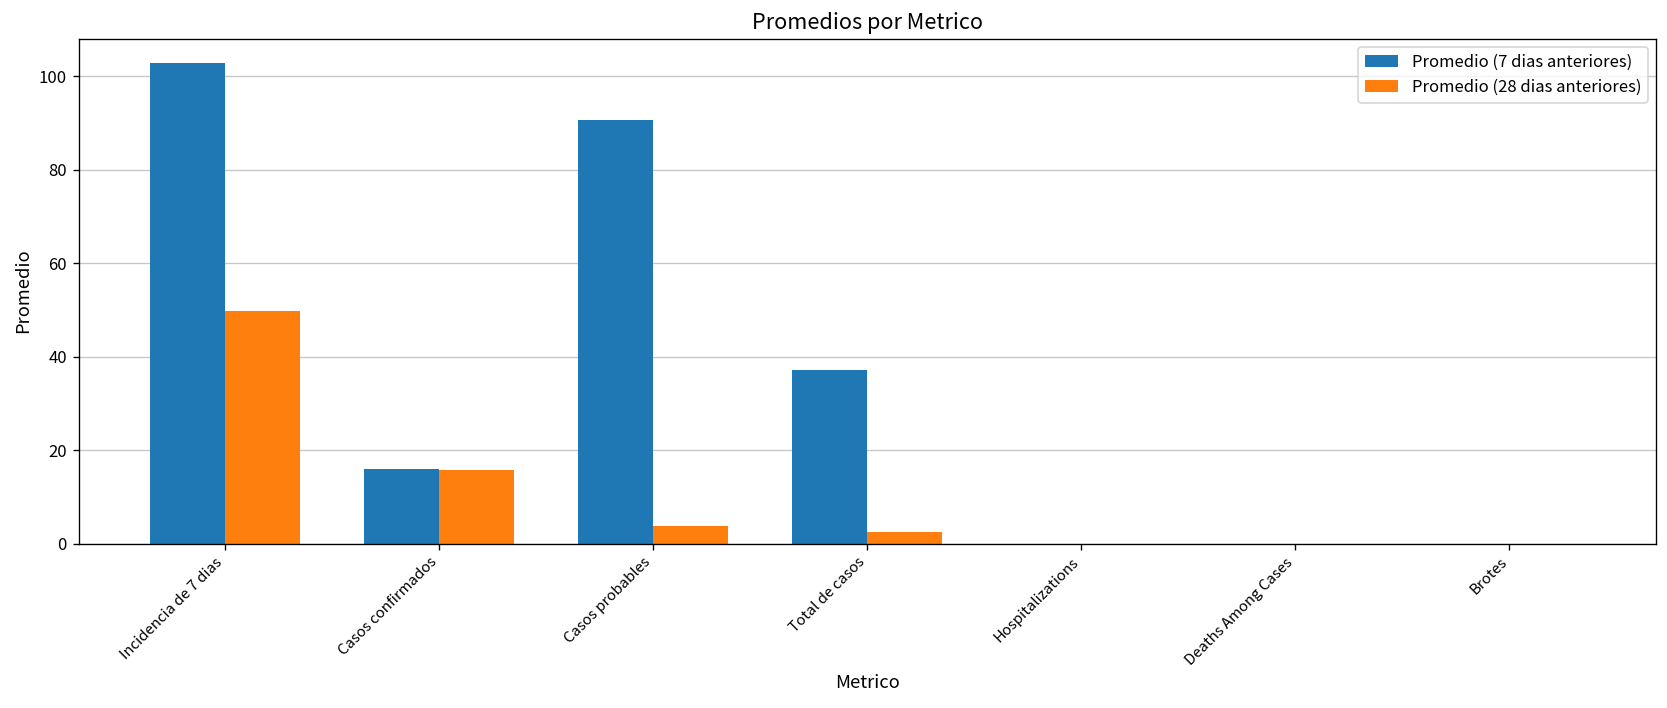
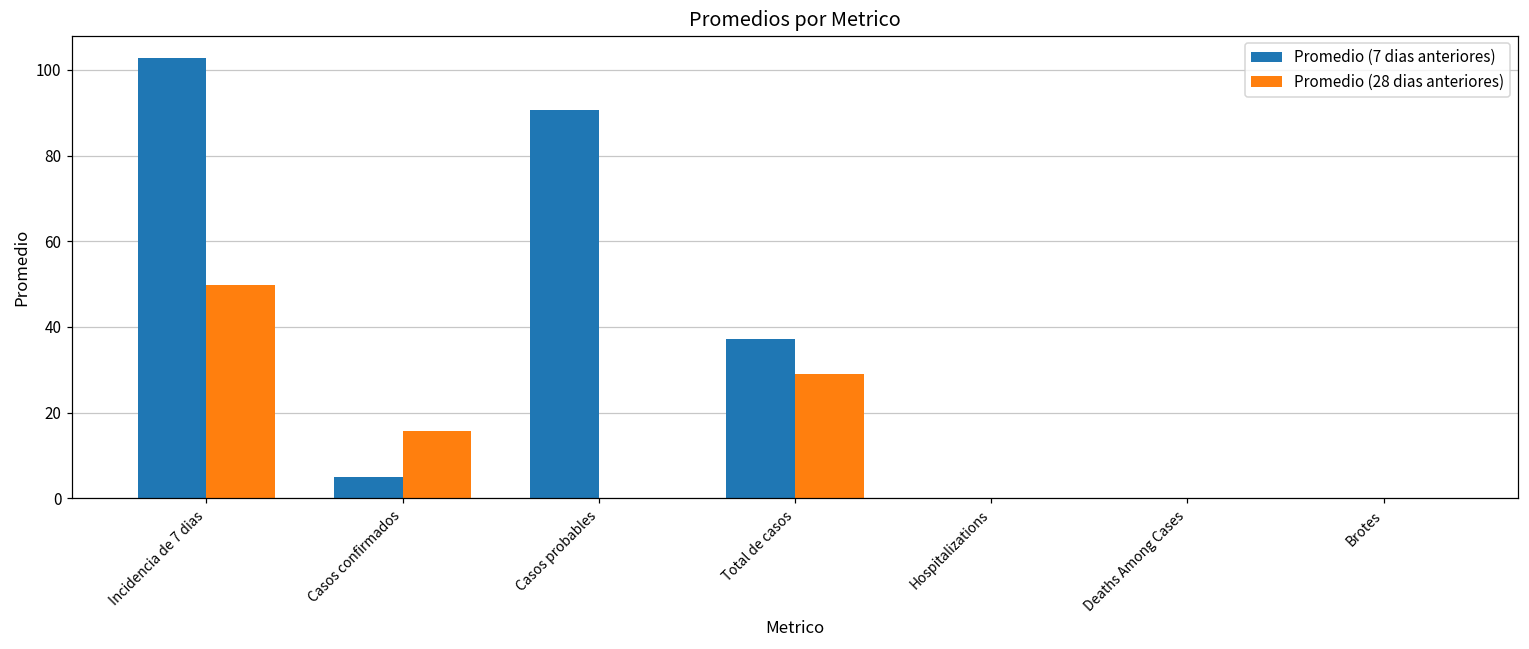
  {
    "Promedio (7 dias anteriores)": {
      "Incidencia de 7 dias": 103,
-     "Casos confirmados": 16,
+     "Casos confirmados": 5,
      "Casos probables": 91,
      "Total de casos": 37,
      "Hospitalizations": 0,
      "Deaths Among Cases": 0,
      "Brotes": 0
    },
    "Promedio (28 dias anteriores)": {
      "Incidencia de 7 dias": 50,
      "Casos confirmados": 16,
-     "Casos probables": 4,
-     "Total de casos": 2,
+     "Casos probables": 0,
+     "Total de casos": 29,
      "Hospitalizations": 0,
      "Deaths Among Cases": 0,
      "Brotes": 0
    }
  }
